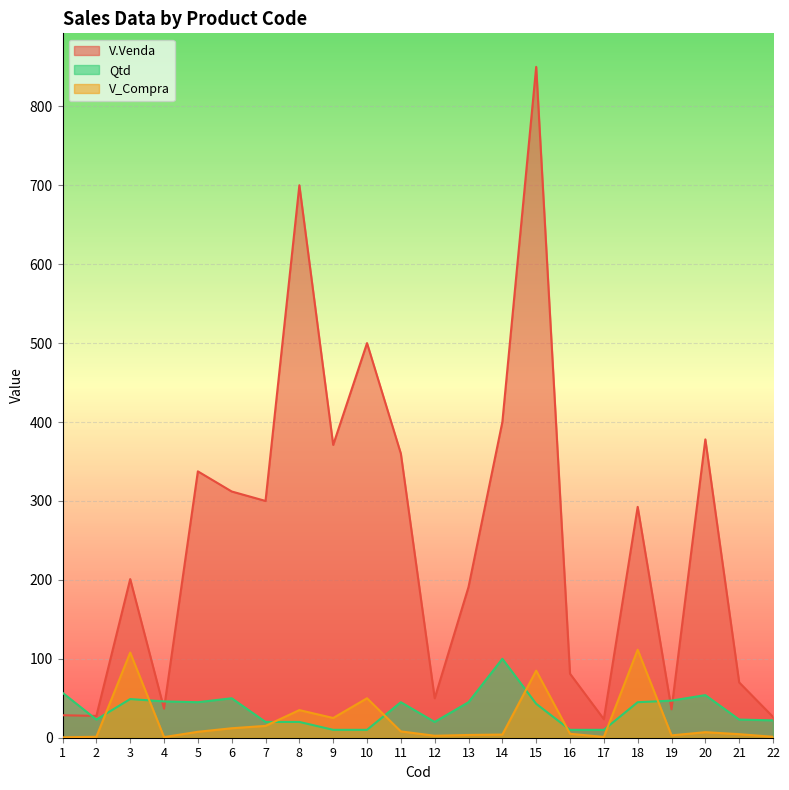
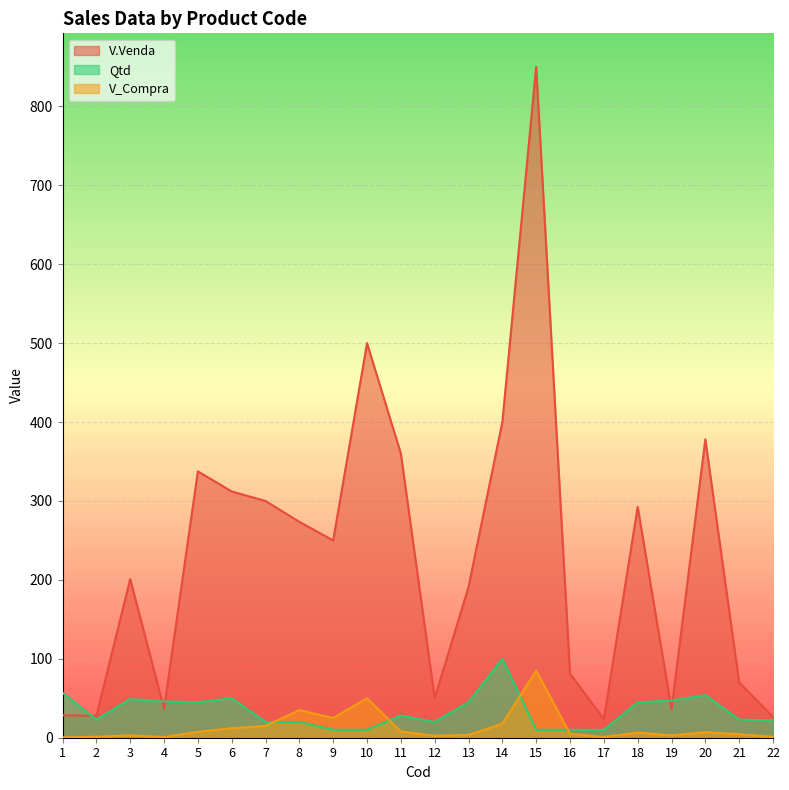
  {
    "V.Venda": {
      "1": 30,
      "2": 30,
      "3": 200,
      "4": 40,
      "5": 340,
      "6": 310,
      "7": 300,
-     "8": 700,
-     "9": 370,
+     "8": 270,
+     "9": 250,
      "10": 500,
      "11": 360,
      "12": 50,
      "13": 190,
      "14": 400,
      "15": 850,
      "16": 80,
      "17": 20,
      "18": 290,
      "19": 40,
      "20": 380,
      "21": 70,
      "22": 30
    },
    "Qtd": {
      "1": 60,
      "2": 20,
      "3": 50,
      "4": 50,
      "5": 50,
      "6": 50,
      "7": 20,
      "8": 20,
      "9": 10,
      "10": 10,
-     "11": 50,
+     "11": 30,
      "12": 20,
      "13": 50,
      "14": 100,
-     "15": 40,
+     "15": 10,
      "16": 10,
      "17": 10,
      "18": 50,
      "19": 50,
      "20": 50,
      "21": 20,
      "22": 20
    },
    "V_Compra": {
      "1": 0,
      "2": 0,
-     "3": 110,
+     "3": 0,
      "4": 0,
      "5": 10,
      "6": 10,
      "7": 20,
      "8": 40,
      "9": 30,
      "10": 50,
      "11": 10,
      "12": 0,
      "13": 0,
-     "14": 0,
+     "14": 20,
      "15": 90,
      "16": 10,
      "17": 0,
-     "18": 110,
+     "18": 10,
      "19": 0,
      "20": 10,
      "21": 0,
      "22": 0
    }
  }
